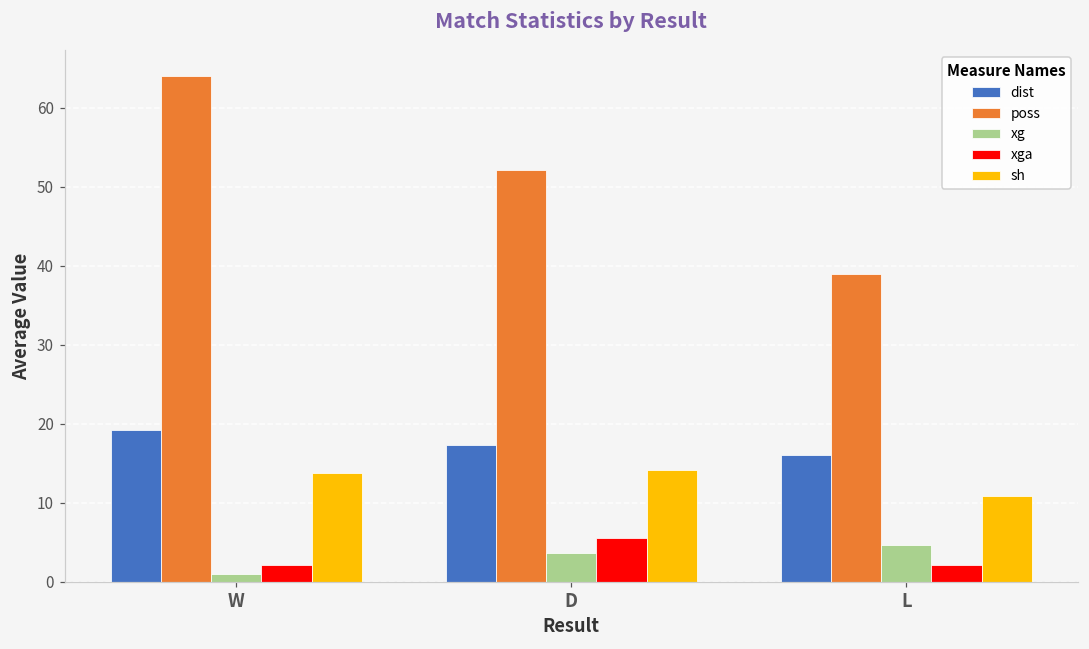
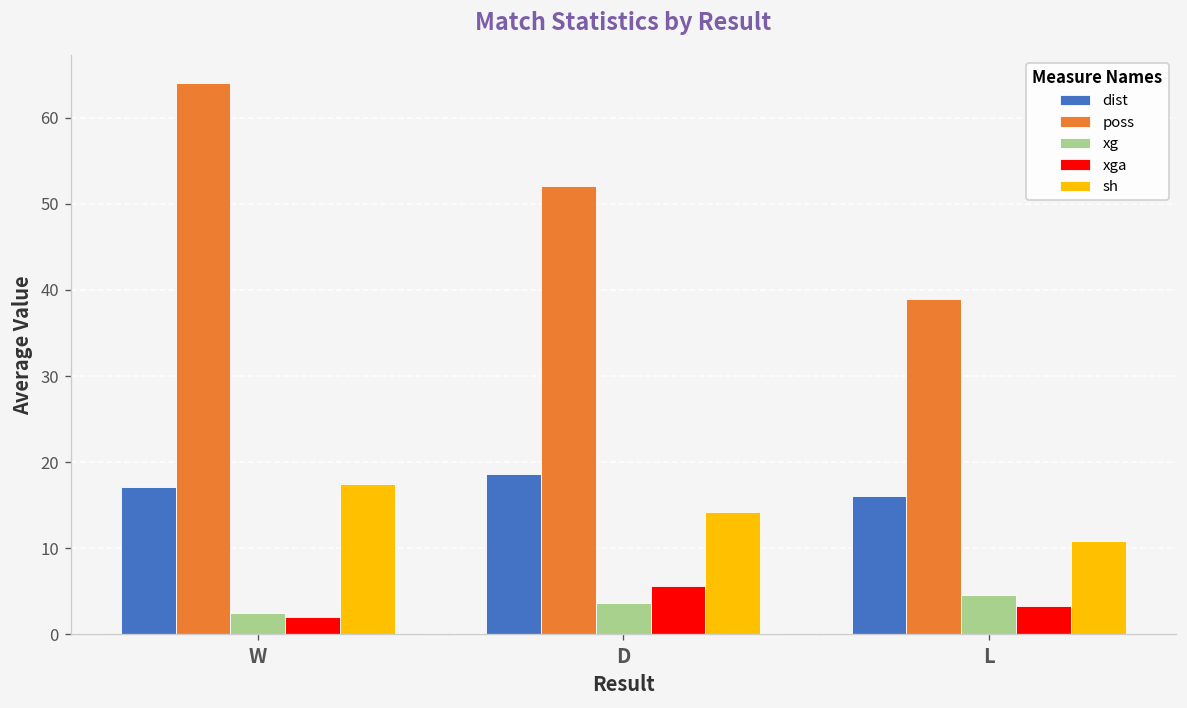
  {
    "dist": {
-     "W": 19,
-     "D": 17,
+     "W": 17,
+     "D": 19,
      "L": 16
    },
    "poss": {
      "W": 64,
      "D": 52,
      "L": 39
    },
    "xg": {
-     "W": 1,
+     "W": 3,
      "D": 4,
      "L": 5
    },
    "xga": {
      "W": 2,
      "D": 6,
-     "L": 2
+     "L": 3
    },
    "sh": {
-     "W": 14,
+     "W": 17,
      "D": 14,
      "L": 11
    }
  }
